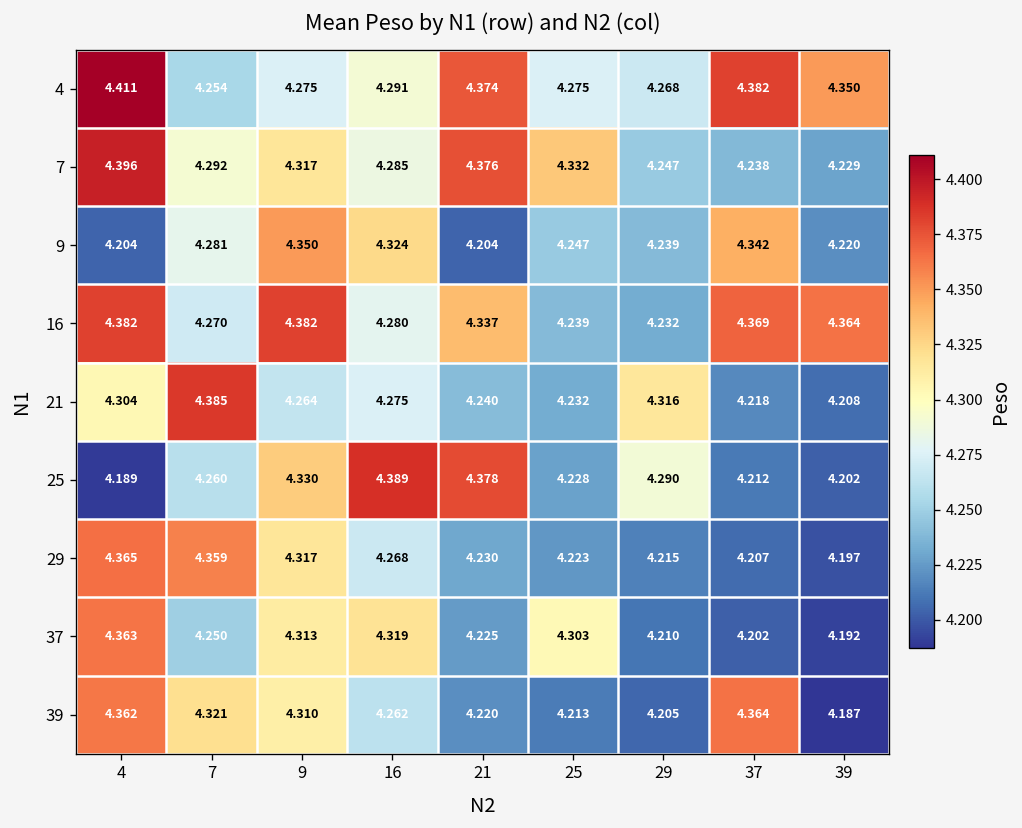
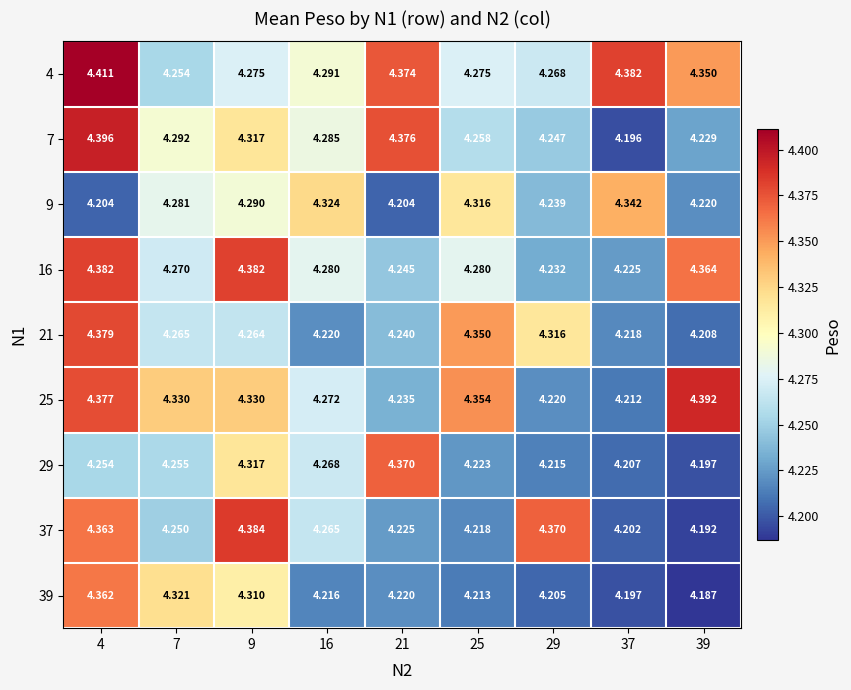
  {
    "4": {
      "4": 4.411,
      "7": 4.254,
      "9": 4.275,
      "16": 4.291,
      "21": 4.374,
      "25": 4.275,
      "29": 4.268,
      "37": 4.382,
      "39": 4.350
    },
    "7": {
      "4": 4.396,
      "7": 4.292,
      "9": 4.317,
      "16": 4.285,
      "21": 4.376,
-     "25": 4.332,
+     "25": 4.258,
      "29": 4.247,
-     "37": 4.238,
+     "37": 4.196,
      "39": 4.229
    },
    "9": {
      "4": 4.204,
      "7": 4.281,
-     "9": 4.350,
+     "9": 4.290,
      "16": 4.324,
      "21": 4.204,
-     "25": 4.247,
+     "25": 4.316,
      "29": 4.239,
      "37": 4.342,
      "39": 4.220
    },
    "16": {
      "4": 4.382,
      "7": 4.270,
      "9": 4.382,
      "16": 4.280,
-     "21": 4.337,
-     "25": 4.239,
+     "21": 4.245,
+     "25": 4.280,
      "29": 4.232,
-     "37": 4.369,
+     "37": 4.225,
      "39": 4.364
    },
    "21": {
-     "4": 4.304,
-     "7": 4.385,
+     "4": 4.379,
+     "7": 4.265,
      "9": 4.264,
-     "16": 4.275,
+     "16": 4.220,
      "21": 4.240,
-     "25": 4.232,
+     "25": 4.350,
      "29": 4.316,
      "37": 4.218,
      "39": 4.208
    },
    "25": {
-     "4": 4.189,
-     "7": 4.260,
+     "4": 4.377,
+     "7": 4.330,
      "9": 4.330,
-     "16": 4.389,
-     "21": 4.378,
-     "25": 4.228,
-     "29": 4.290,
+     "16": 4.272,
+     "21": 4.235,
+     "25": 4.354,
+     "29": 4.220,
      "37": 4.212,
-     "39": 4.202
+     "39": 4.392
    },
    "29": {
-     "4": 4.365,
-     "7": 4.359,
+     "4": 4.254,
+     "7": 4.255,
      "9": 4.317,
      "16": 4.268,
-     "21": 4.230,
+     "21": 4.370,
      "25": 4.223,
      "29": 4.215,
      "37": 4.207,
      "39": 4.197
    },
    "37": {
      "4": 4.363,
      "7": 4.250,
-     "9": 4.313,
-     "16": 4.319,
+     "9": 4.384,
+     "16": 4.265,
      "21": 4.225,
-     "25": 4.303,
-     "29": 4.210,
+     "25": 4.218,
+     "29": 4.370,
      "37": 4.202,
      "39": 4.192
    },
    "39": {
      "4": 4.362,
      "7": 4.321,
      "9": 4.310,
-     "16": 4.262,
+     "16": 4.216,
      "21": 4.220,
      "25": 4.213,
      "29": 4.205,
-     "37": 4.364,
+     "37": 4.197,
      "39": 4.187
    }
  }
